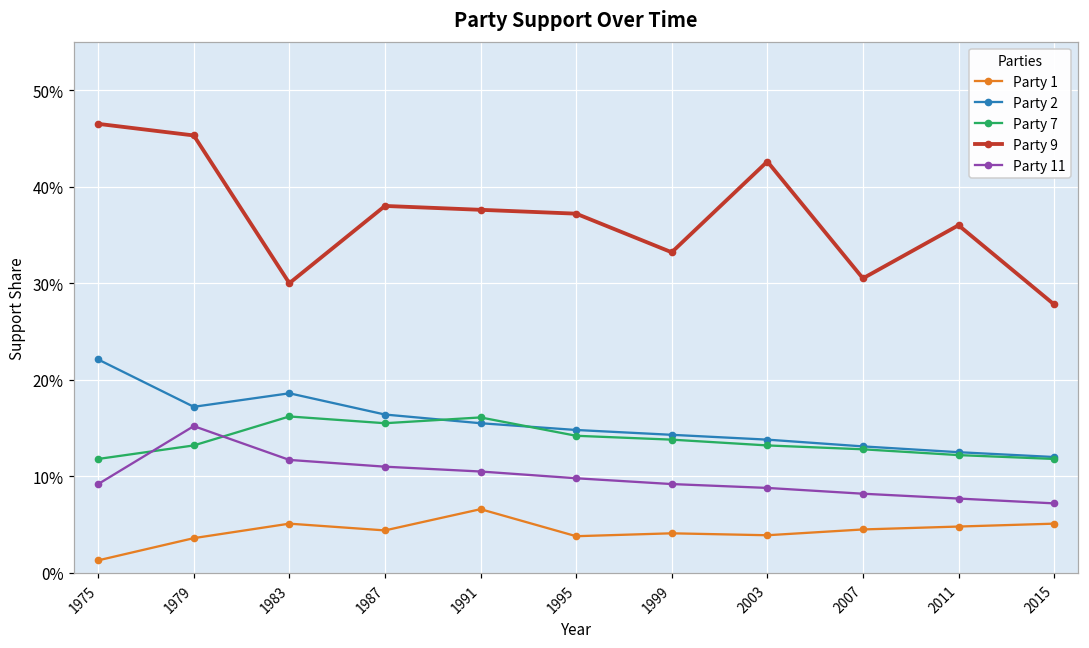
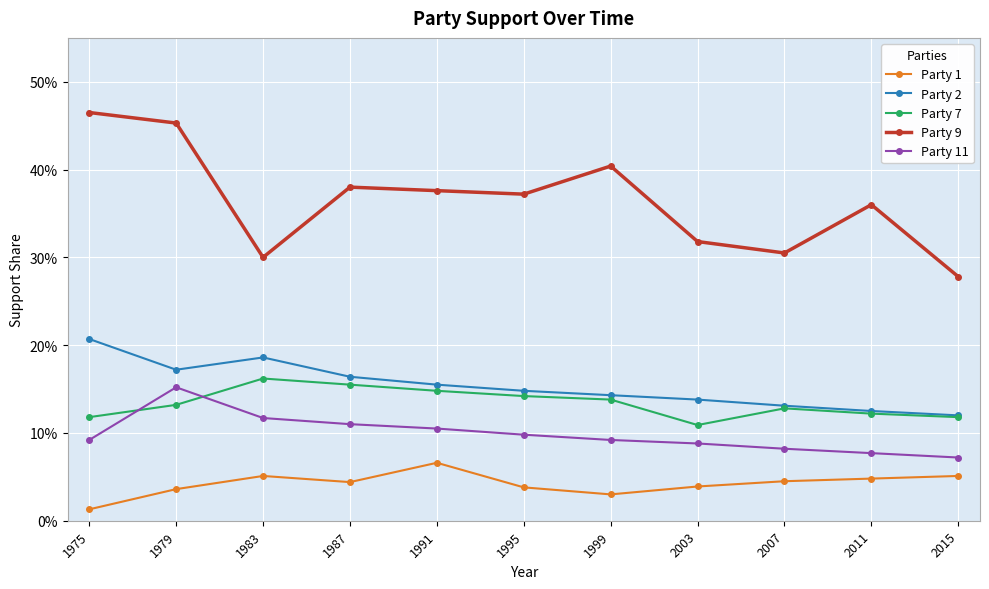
  {
    "Party 1": {
      "1975": "1%",
      "1979": "4%",
      "1983": "5%",
      "1987": "4%",
      "1991": "7%",
      "1995": "4%",
-     "1999": "4%",
+     "1999": "3%",
      "2003": "4%",
      "2007": "5%",
      "2011": "5%",
      "2015": "5%"
    },
    "Party 2": {
-     "1975": "22%",
+     "1975": "21%",
      "1979": "17%",
      "1983": "19%",
      "1987": "16%",
      "1991": "16%",
      "1995": "15%",
      "1999": "14%",
      "2003": "14%",
      "2007": "13%",
      "2011": "13%"
    },
    "Party 7": {
      "1975": "12%",
      "1979": "13%",
      "1983": "16%",
      "1987": "16%",
-     "1991": "16%",
+     "1991": "15%",
      "1995": "14%",
      "1999": "14%",
-     "2003": "13%",
+     "2003": "11%",
      "2007": "13%",
      "2011": "12%"
    },
    "Party 9": {
      "1975": "47%",
      "1979": "45%",
      "1983": "30%",
      "1987": "38%",
      "1991": "38%",
      "1995": "37%",
-     "1999": "33%",
-     "2003": "43%",
+     "1999": "40%",
+     "2003": "32%",
      "2007": "31%",
      "2011": "36%",
      "2015": "28%"
    },
    "Party 11": {
      "1975": "9%",
      "1979": "15%",
      "1983": "12%",
      "1987": "11%",
      "1991": "11%",
      "1995": "10%",
      "1999": "9%",
      "2003": "9%",
      "2007": "8%",
      "2011": "8%",
      "2015": "7%"
    }
  }
